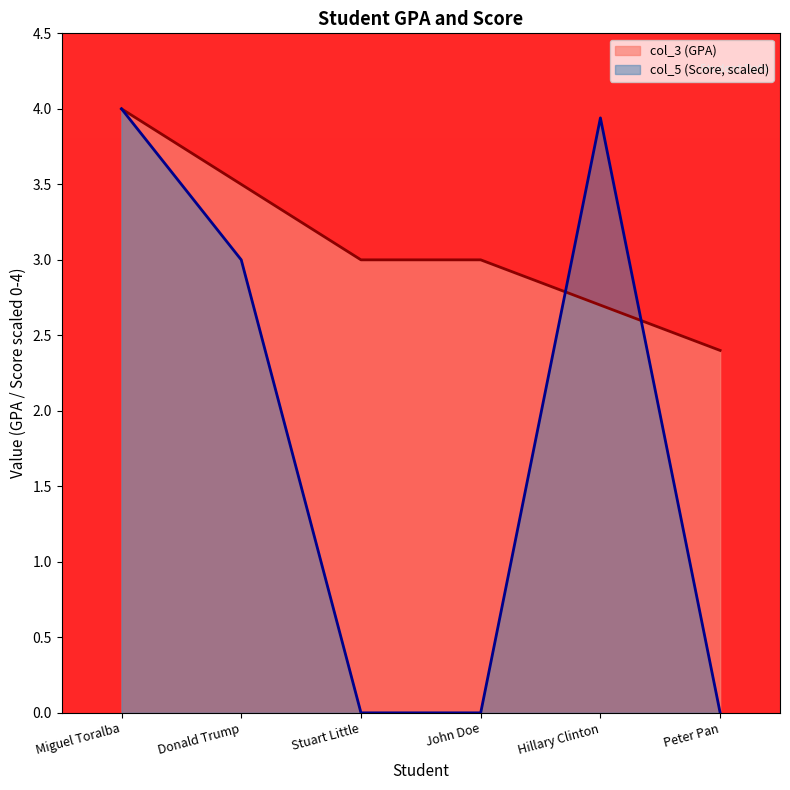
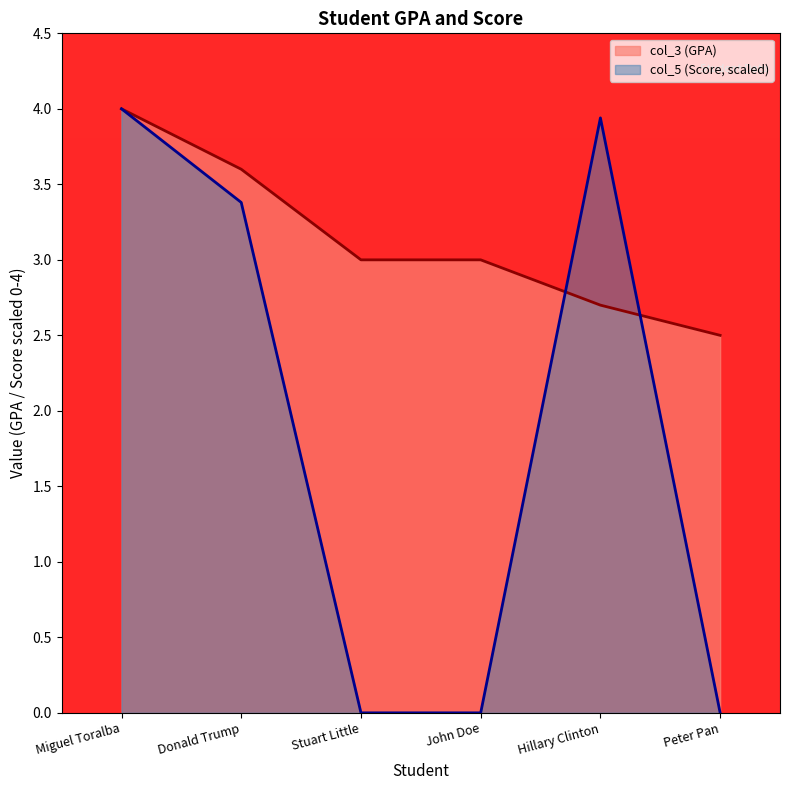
  {
    "col_3 (GPA)": {
-     "Donald Trump": 3.5,
+     "Donald Trump": 3.6,
      "Stuart Little": 3.0,
      "John Doe": 3.0,
      "Hillary Clinton": 2.7,
-     "Peter Pan": 2.4
+     "Peter Pan": 2.5
    },
    "col_5 (Score, scaled)": {
-     "Donald Trump": 3.00,
+     "Donald Trump": 3.38,
      "Stuart Little": 0.00,
      "John Doe": 0.00,
      "Hillary Clinton": 3.94,
      "Peter Pan": 0.00
    }
  }
